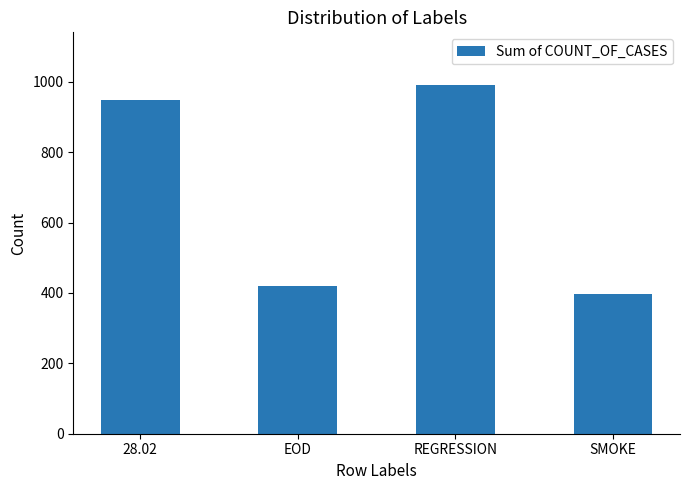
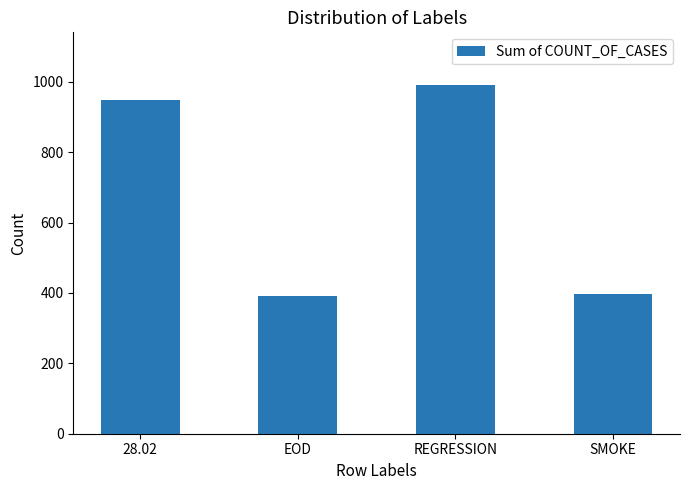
  {
    "28.02": 950,
-   "EOD": 420,
+   "EOD": 390,
    "REGRESSION": 990,
    "SMOKE": 400
  }
